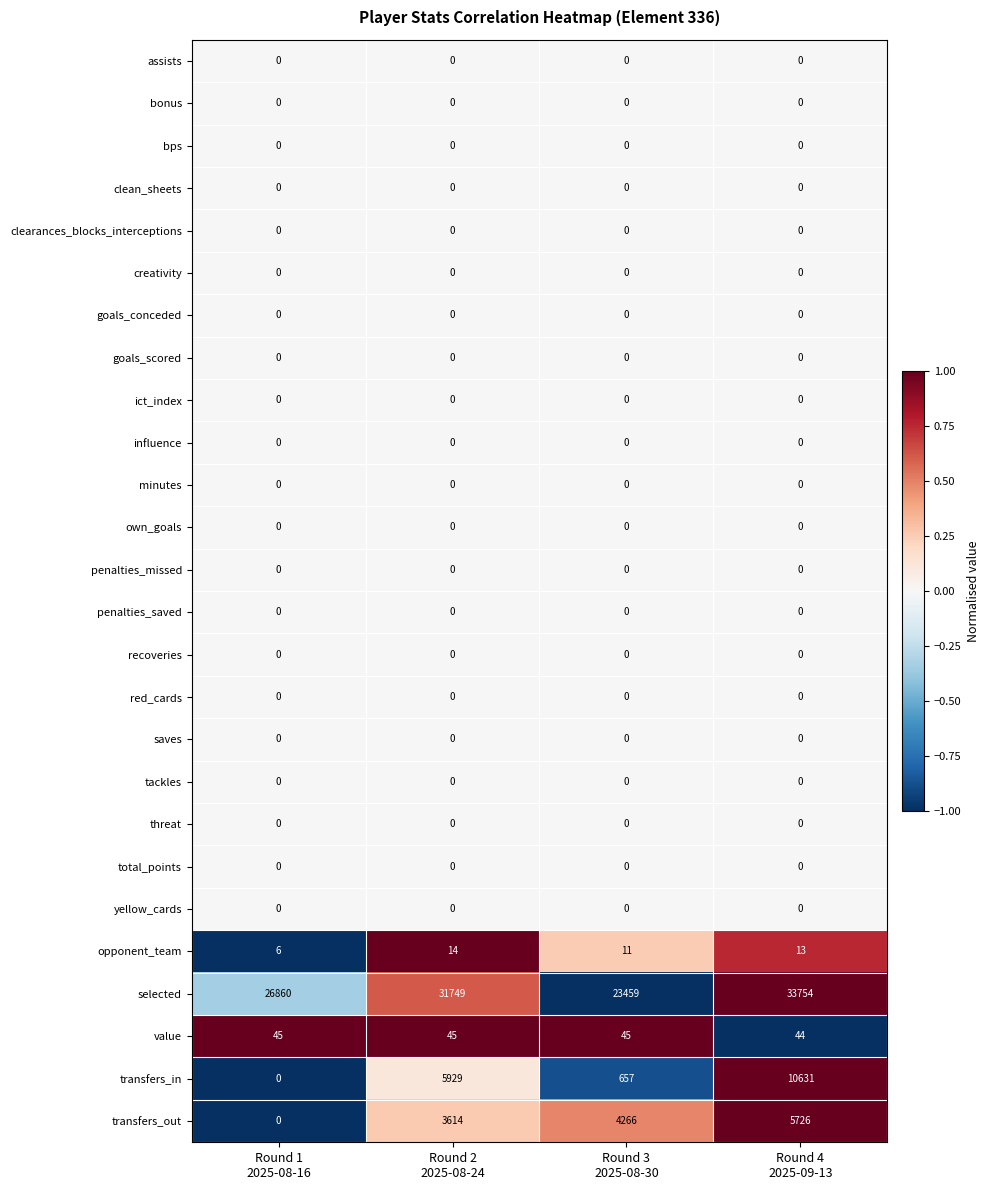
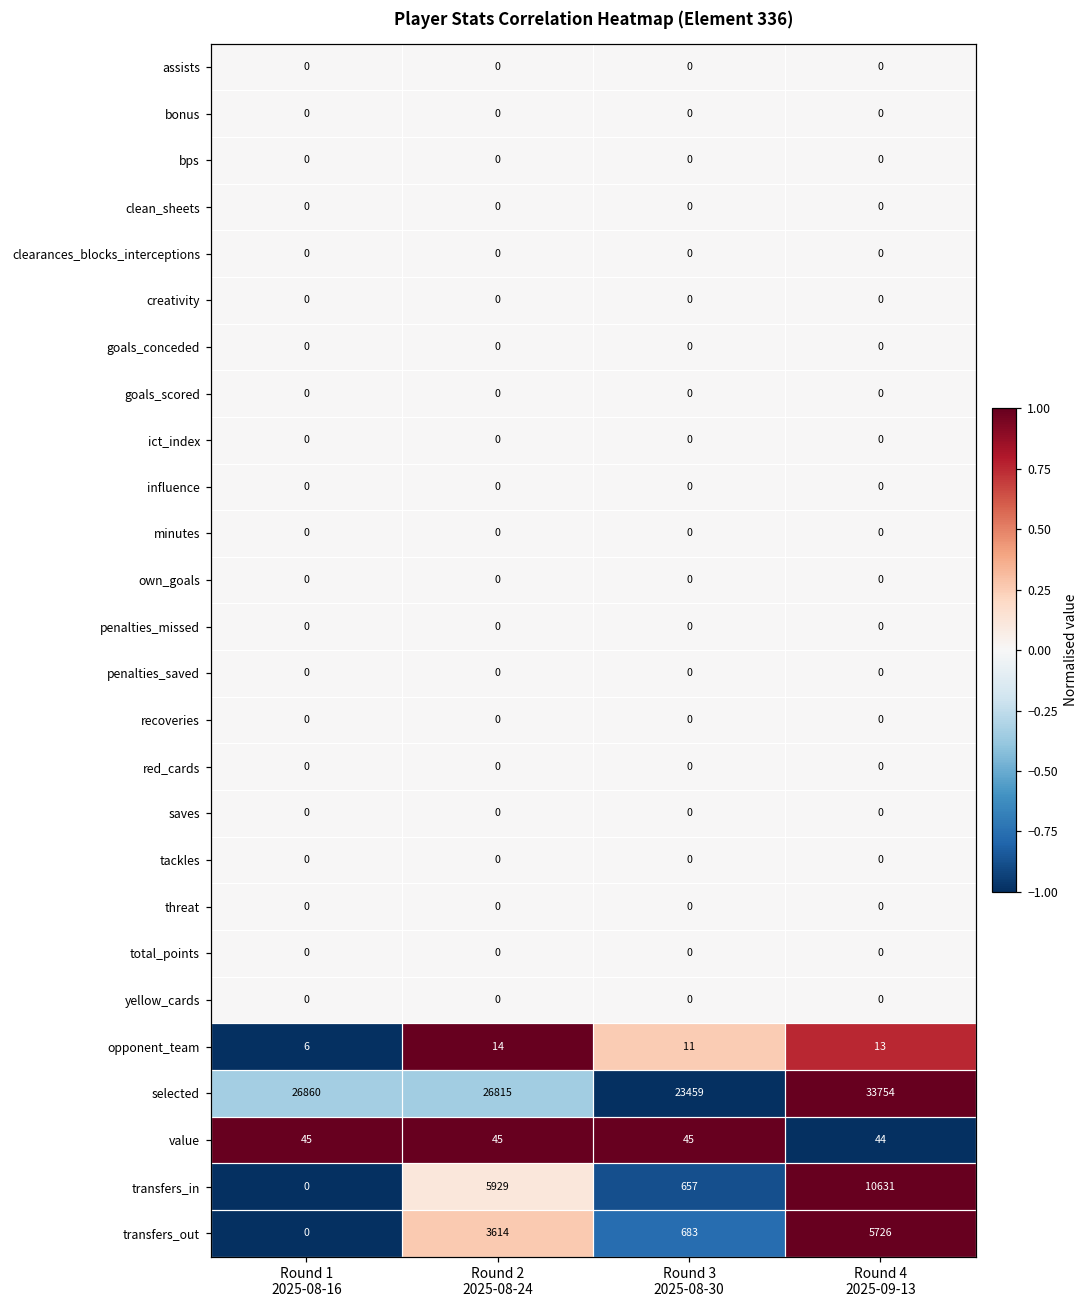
  {
    "assists": {
      "Round 1 2025-08-16": 0,
      "Round 2 2025-08-24": 0,
      "Round 3 2025-08-30": 0,
      "Round 4 2025-09-13": 0
    },
    "bonus": {
      "Round 1 2025-08-16": 0,
      "Round 2 2025-08-24": 0,
      "Round 3 2025-08-30": 0,
      "Round 4 2025-09-13": 0
    },
    "bps": {
      "Round 1 2025-08-16": 0,
      "Round 2 2025-08-24": 0,
      "Round 3 2025-08-30": 0,
      "Round 4 2025-09-13": 0
    },
    "clean_sheets": {
      "Round 1 2025-08-16": 0,
      "Round 2 2025-08-24": 0,
      "Round 3 2025-08-30": 0,
      "Round 4 2025-09-13": 0
    },
    "clearances_blocks_interceptions": {
      "Round 1 2025-08-16": 0,
      "Round 2 2025-08-24": 0,
      "Round 3 2025-08-30": 0,
      "Round 4 2025-09-13": 0
    },
    "creativity": {
      "Round 1 2025-08-16": 0,
      "Round 2 2025-08-24": 0,
      "Round 3 2025-08-30": 0,
      "Round 4 2025-09-13": 0
    },
    "goals_conceded": {
      "Round 1 2025-08-16": 0,
      "Round 2 2025-08-24": 0,
      "Round 3 2025-08-30": 0,
      "Round 4 2025-09-13": 0
    },
    "goals_scored": {
      "Round 1 2025-08-16": 0,
      "Round 2 2025-08-24": 0,
      "Round 3 2025-08-30": 0,
      "Round 4 2025-09-13": 0
    },
    "ict_index": {
      "Round 1 2025-08-16": 0,
      "Round 2 2025-08-24": 0,
      "Round 3 2025-08-30": 0,
      "Round 4 2025-09-13": 0
    },
    "influence": {
      "Round 1 2025-08-16": 0,
      "Round 2 2025-08-24": 0,
      "Round 3 2025-08-30": 0,
      "Round 4 2025-09-13": 0
    },
    "minutes": {
      "Round 1 2025-08-16": 0,
      "Round 2 2025-08-24": 0,
      "Round 3 2025-08-30": 0,
      "Round 4 2025-09-13": 0
    },
    "own_goals": {
      "Round 1 2025-08-16": 0,
      "Round 2 2025-08-24": 0,
      "Round 3 2025-08-30": 0,
      "Round 4 2025-09-13": 0
    },
    "penalties_missed": {
      "Round 1 2025-08-16": 0,
      "Round 2 2025-08-24": 0,
      "Round 3 2025-08-30": 0,
      "Round 4 2025-09-13": 0
    },
    "penalties_saved": {
      "Round 1 2025-08-16": 0,
      "Round 2 2025-08-24": 0,
      "Round 3 2025-08-30": 0,
      "Round 4 2025-09-13": 0
    },
    "recoveries": {
      "Round 1 2025-08-16": 0,
      "Round 2 2025-08-24": 0,
      "Round 3 2025-08-30": 0,
      "Round 4 2025-09-13": 0
    },
    "red_cards": {
      "Round 1 2025-08-16": 0,
      "Round 2 2025-08-24": 0,
      "Round 3 2025-08-30": 0,
      "Round 4 2025-09-13": 0
    },
    "saves": {
      "Round 1 2025-08-16": 0,
      "Round 2 2025-08-24": 0,
      "Round 3 2025-08-30": 0,
      "Round 4 2025-09-13": 0
    },
    "tackles": {
      "Round 1 2025-08-16": 0,
      "Round 2 2025-08-24": 0,
      "Round 3 2025-08-30": 0,
      "Round 4 2025-09-13": 0
    },
    "threat": {
      "Round 1 2025-08-16": 0,
      "Round 2 2025-08-24": 0,
      "Round 3 2025-08-30": 0,
      "Round 4 2025-09-13": 0
    },
    "total_points": {
      "Round 1 2025-08-16": 0,
      "Round 2 2025-08-24": 0,
      "Round 3 2025-08-30": 0,
      "Round 4 2025-09-13": 0
    },
    "yellow_cards": {
      "Round 1 2025-08-16": 0,
      "Round 2 2025-08-24": 0,
      "Round 3 2025-08-30": 0,
      "Round 4 2025-09-13": 0
    },
    "opponent_team": {
      "Round 1 2025-08-16": 6,
      "Round 2 2025-08-24": 14,
      "Round 3 2025-08-30": 11,
      "Round 4 2025-09-13": 13
    },
    "selected": {
      "Round 1 2025-08-16": 26860,
-     "Round 2 2025-08-24": 31749,
+     "Round 2 2025-08-24": 26815,
      "Round 3 2025-08-30": 23459,
      "Round 4 2025-09-13": 33754
    },
    "value": {
      "Round 1 2025-08-16": 45,
      "Round 2 2025-08-24": 45,
      "Round 3 2025-08-30": 45,
      "Round 4 2025-09-13": 44
    },
    "transfers_in": {
      "Round 1 2025-08-16": 0,
      "Round 2 2025-08-24": 5929,
      "Round 3 2025-08-30": 657,
      "Round 4 2025-09-13": 10631
    },
    "transfers_out": {
      "Round 1 2025-08-16": 0,
      "Round 2 2025-08-24": 3614,
-     "Round 3 2025-08-30": 4266,
+     "Round 3 2025-08-30": 683,
      "Round 4 2025-09-13": 5726
    }
  }
